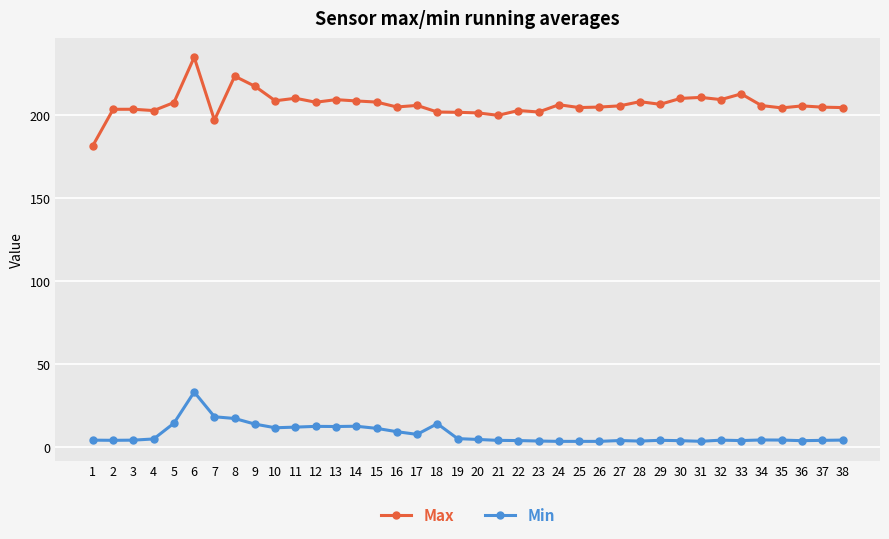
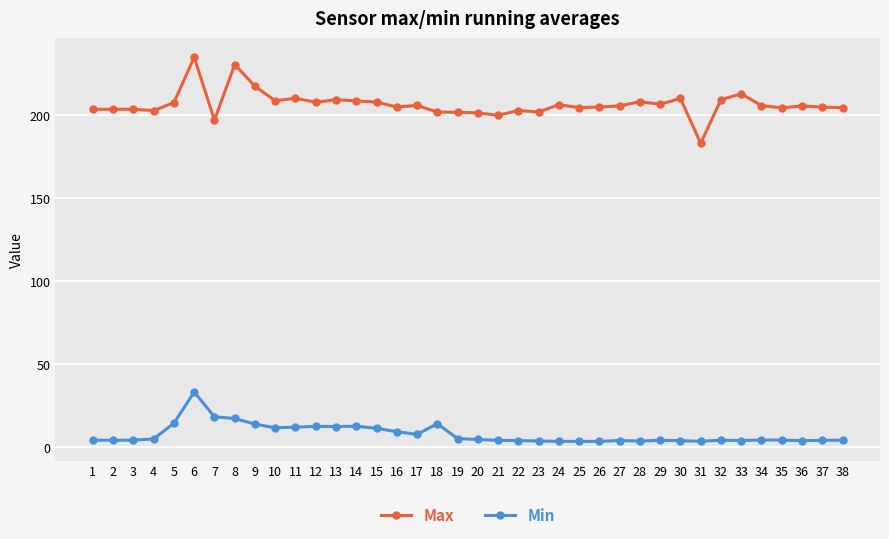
  {
    "Max": {
-     "1": 182,
+     "1": 204,
      "2": 204,
      "3": 204,
      "4": 203,
      "5": 208,
      "6": 235,
      "7": 197,
-     "8": 223,
+     "8": 230,
      "9": 217,
      "10": 209,
      "11": 210,
      "12": 208,
      "13": 209,
      "14": 209,
      "15": 208,
      "16": 205,
      "17": 206,
      "18": 202,
      "19": 202,
      "20": 201,
      "21": 200,
      "22": 203,
      "23": 202,
      "24": 206,
      "25": 205,
      "26": 205,
      "27": 206,
      "28": 208,
      "29": 207,
      "30": 210,
-     "31": 211,
+     "31": 183,
      "32": 209,
      "33": 213,
      "34": 206,
      "35": 204,
      "36": 206,
      "37": 205,
      "38": 205
    },
    "Min": {
      "1": 4,
      "2": 4,
      "3": 4,
      "4": 5,
      "5": 15,
      "6": 33,
      "7": 18,
      "8": 17,
      "9": 14,
      "10": 12,
      "11": 12,
      "12": 13,
      "13": 12,
      "14": 13,
      "15": 11,
      "16": 9,
      "17": 8,
      "18": 14,
      "19": 5,
      "20": 5,
      "21": 4,
      "22": 4,
      "23": 4,
      "24": 4,
      "25": 4,
      "26": 4,
      "27": 4,
      "28": 4,
      "29": 4,
      "30": 4,
      "31": 4,
      "32": 4,
      "33": 4,
      "34": 4,
      "35": 4,
      "36": 4,
      "37": 4,
      "38": 4
    }
  }
